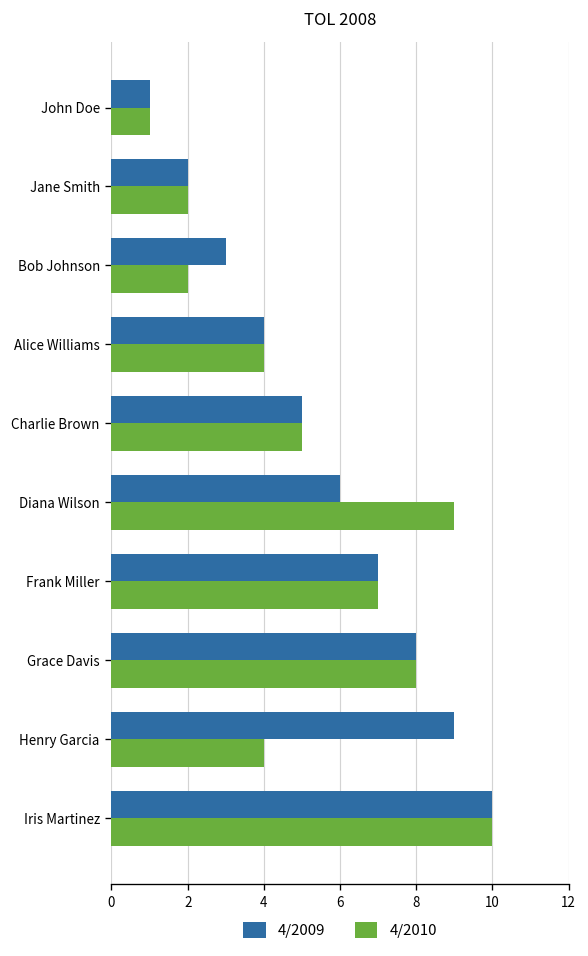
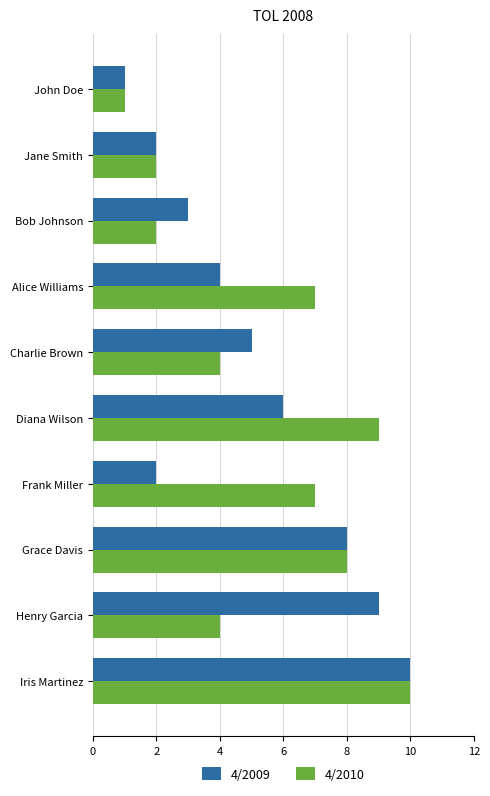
  {
    "4/2009": {
      "John Doe": 1,
      "Jane Smith": 2,
      "Bob Johnson": 3,
      "Alice Williams": 4,
      "Charlie Brown": 5,
      "Diana Wilson": 6,
-     "Frank Miller": 7,
+     "Frank Miller": 2,
      "Grace Davis": 8,
      "Henry Garcia": 9,
      "Iris Martinez": 10
    },
    "4/2010": {
      "John Doe": 1,
      "Jane Smith": 2,
      "Bob Johnson": 2,
-     "Alice Williams": 4,
-     "Charlie Brown": 5,
+     "Alice Williams": 7,
+     "Charlie Brown": 4,
      "Diana Wilson": 9,
      "Frank Miller": 7,
      "Grace Davis": 8,
      "Henry Garcia": 4,
      "Iris Martinez": 10
    }
  }
